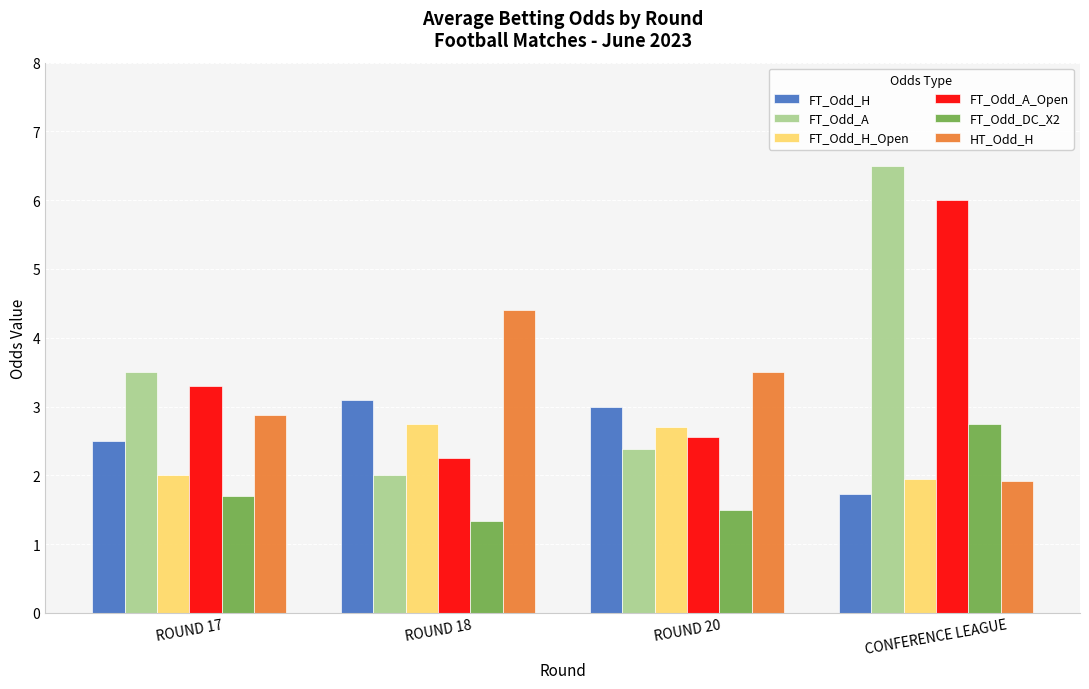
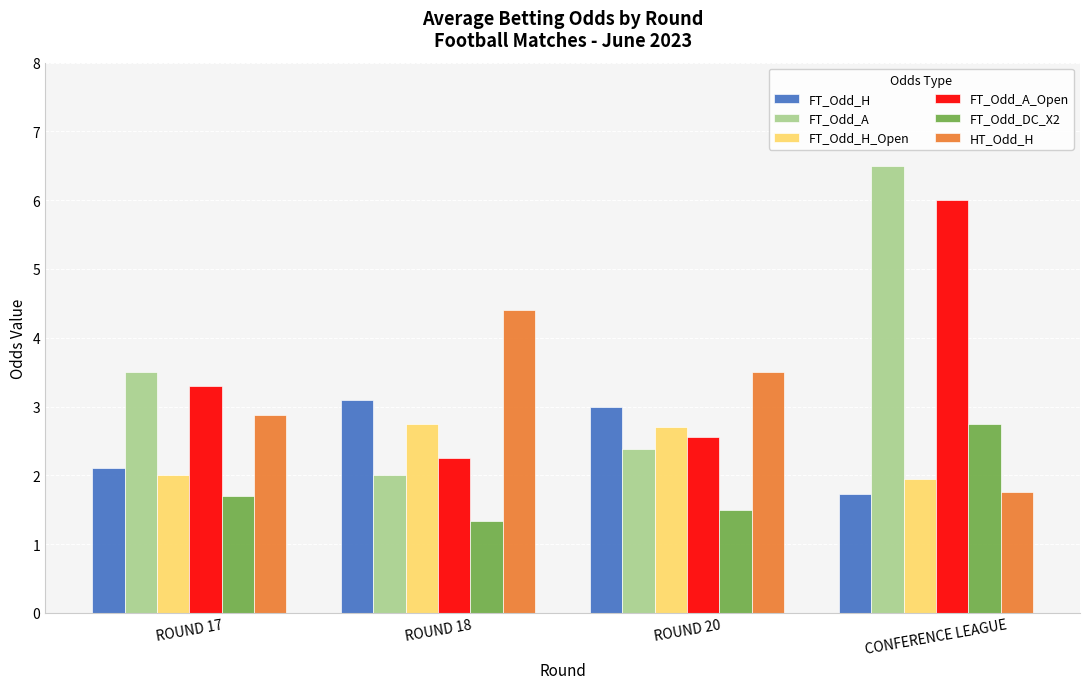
  {
    "FT_Odd_H": {
-     "ROUND 17": 2.5,
+     "ROUND 17": 2.1,
      "ROUND 18": 3.1,
      "ROUND 20": 3.0,
      "CONFERENCE LEAGUE": 1.7
    },
    "FT_Odd_A": {
      "ROUND 17": 3.5,
      "ROUND 18": 2.0,
      "ROUND 20": 2.4,
      "CONFERENCE LEAGUE": 6.5
    },
    "FT_Odd_H_Open": {
      "ROUND 17": 2.0,
      "ROUND 18": 2.8,
      "ROUND 20": 2.7,
      "CONFERENCE LEAGUE": 2.0
    },
    "FT_Odd_A_Open": {
      "ROUND 17": 3.3,
      "ROUND 18": 2.3,
      "ROUND 20": 2.6,
      "CONFERENCE LEAGUE": 6.0
    },
    "FT_Odd_DC_X2": {
      "ROUND 17": 1.7,
      "ROUND 18": 1.3,
      "ROUND 20": 1.5,
      "CONFERENCE LEAGUE": 2.8
    },
    "HT_Odd_H": {
      "ROUND 17": 2.9,
      "ROUND 18": 4.4,
      "ROUND 20": 3.5,
-     "CONFERENCE LEAGUE": 1.9
+     "CONFERENCE LEAGUE": 1.8
    }
  }
